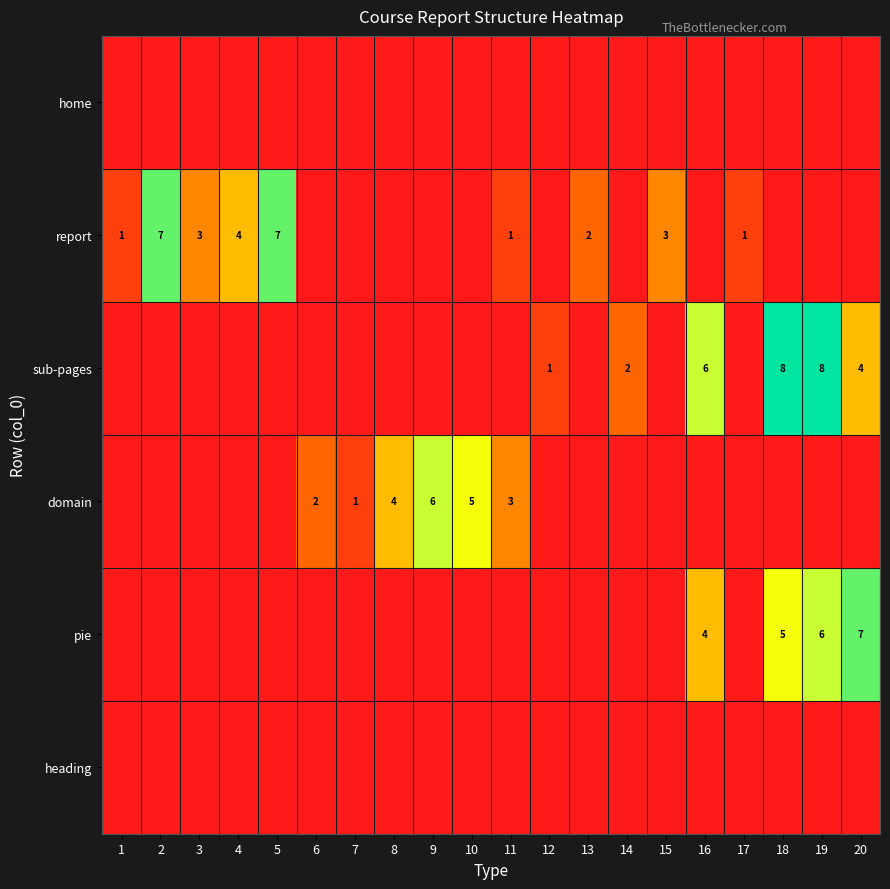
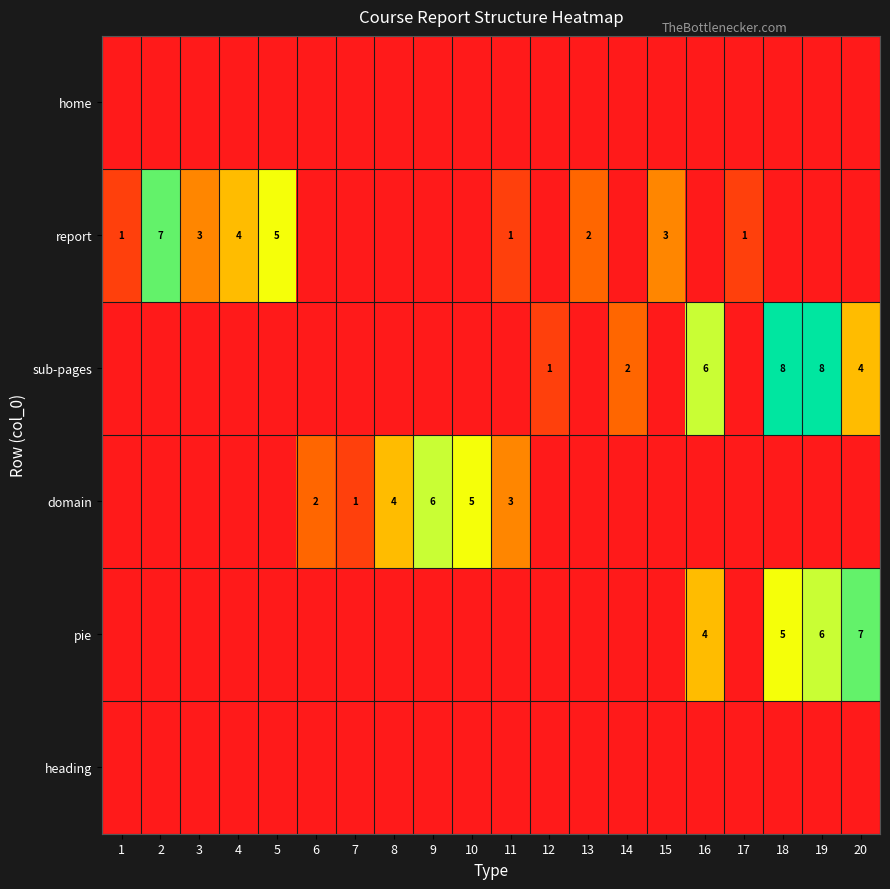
  {
    "report": {
      "1": 1,
      "2": 7,
      "3": 3,
      "4": 4,
-     "5": 7,
+     "5": 5,
      "11": 1,
      "13": 2,
      "15": 3,
      "17": 1
    },
    "sub-pages": {
      "12": 1,
      "14": 2,
      "16": 6,
      "18": 8,
      "19": 8,
      "20": 4
    },
    "domain": {
      "6": 2,
      "7": 1,
      "8": 4,
      "9": 6,
      "10": 5,
      "11": 3
    },
    "pie": {
      "16": 4,
      "18": 5,
      "19": 6,
      "20": 7
    }
  }
